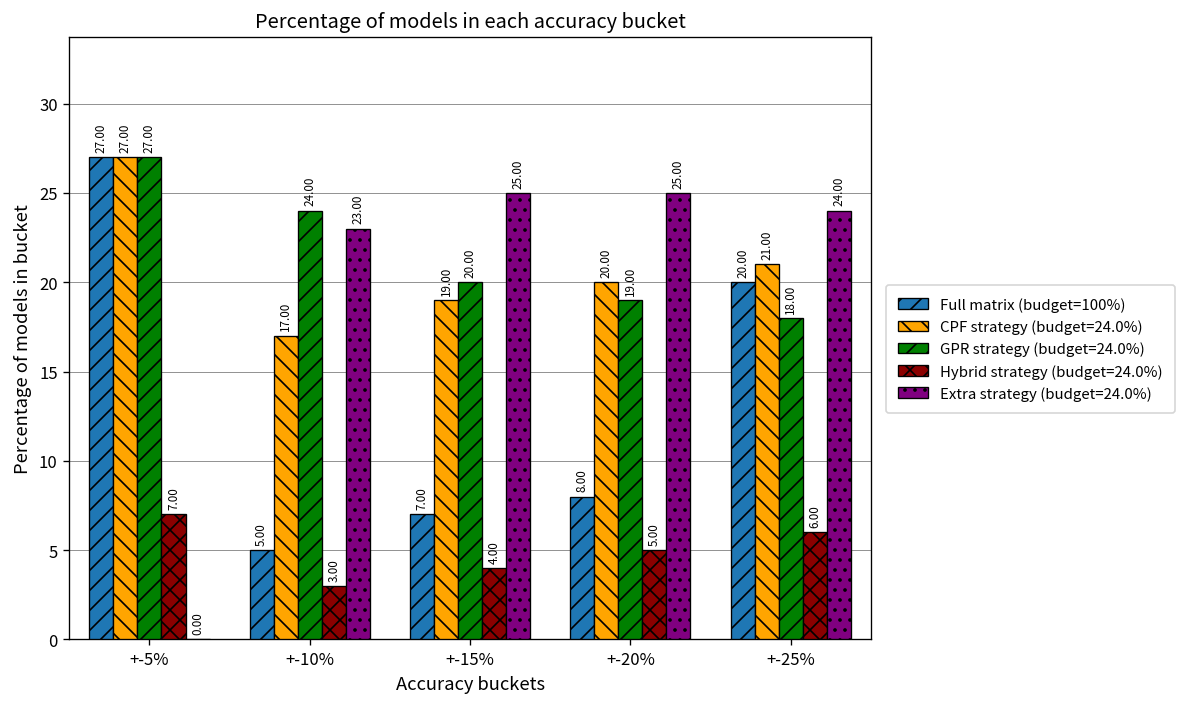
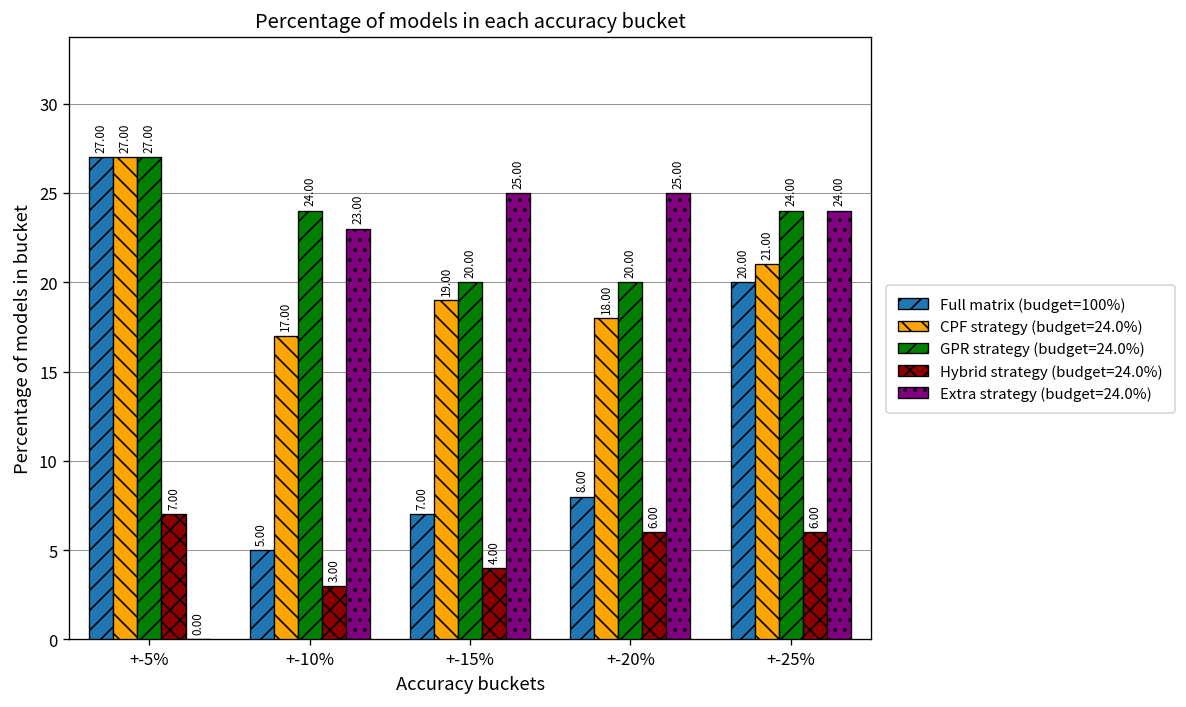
  {
    "Full matrix (budget=100%)": {
      "+-5%": 27.00,
      "+-10%": 5.00,
      "+-15%": 7.00,
      "+-20%": 8.00,
      "+-25%": 20.00
    },
    "CPF strategy (budget=24.0%)": {
      "+-5%": 27.00,
      "+-10%": 17.00,
      "+-15%": 19.00,
-     "+-20%": 20.00,
+     "+-20%": 18.00,
      "+-25%": 21.00
    },
    "GPR strategy (budget=24.0%)": {
      "+-5%": 27.00,
      "+-10%": 24.00,
      "+-15%": 20.00,
-     "+-20%": 19.00,
-     "+-25%": 18.00
+     "+-20%": 20.00,
+     "+-25%": 24.00
    },
    "Hybrid strategy (budget=24.0%)": {
      "+-5%": 7.00,
      "+-10%": 3.00,
      "+-15%": 4.00,
-     "+-20%": 5.00,
+     "+-20%": 6.00,
      "+-25%": 6.00
    },
    "Extra strategy (budget=24.0%)": {
      "+-5%": 0.00,
      "+-10%": 23.00,
      "+-15%": 25.00,
      "+-20%": 25.00,
      "+-25%": 24.00
    }
  }
